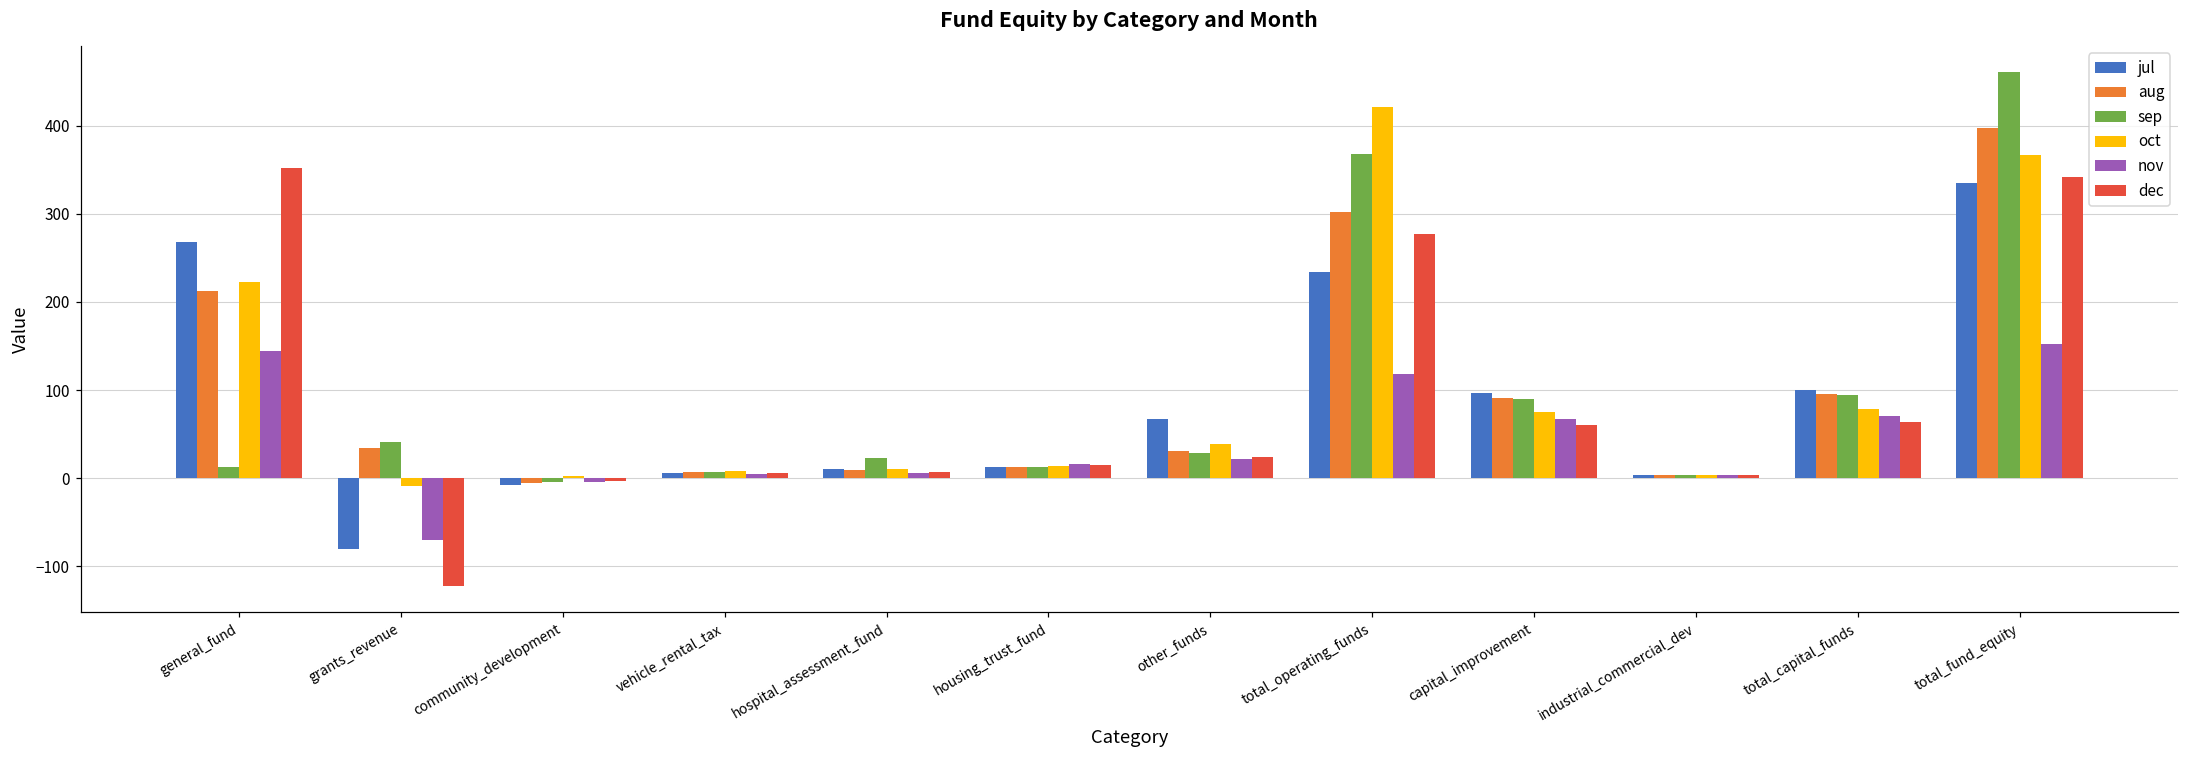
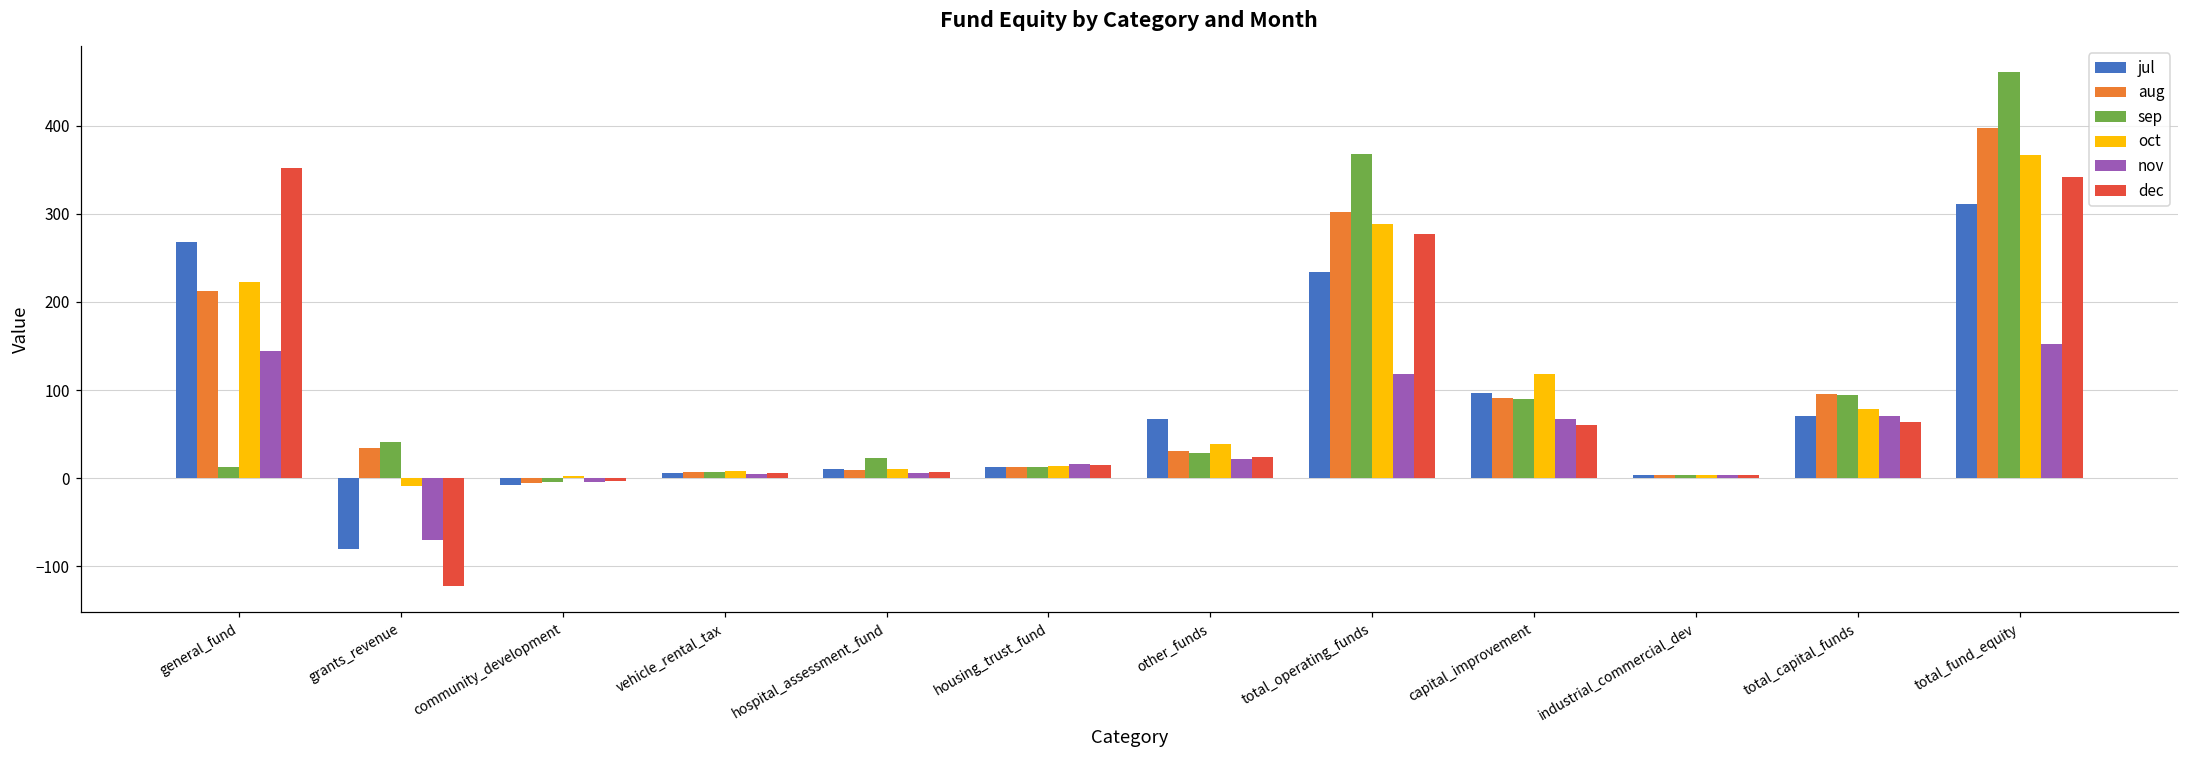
  {
    "jul": {
      "general_fund": 270,
      "grants_revenue": -80,
      "community_development": -10,
      "vehicle_rental_tax": 10,
      "hospital_assessment_fund": 10,
      "housing_trust_fund": 10,
      "other_funds": 70,
      "total_operating_funds": 230,
      "capital_improvement": 100,
      "industrial_commercial_dev": 0,
-     "total_capital_funds": 100,
-     "total_fund_equity": 330
+     "total_capital_funds": 70,
+     "total_fund_equity": 310
    },
    "sep": {
      "general_fund": 10,
      "grants_revenue": 40,
      "community_development": 0,
      "vehicle_rental_tax": 10,
      "hospital_assessment_fund": 20,
      "housing_trust_fund": 10,
      "other_funds": 30,
      "total_operating_funds": 370,
      "capital_improvement": 90,
      "industrial_commercial_dev": 0,
      "total_capital_funds": 90,
      "total_fund_equity": 460
    },
    "oct": {
      "general_fund": 220,
      "grants_revenue": -10,
      "vehicle_rental_tax": 10,
      "hospital_assessment_fund": 10,
      "housing_trust_fund": 10,
      "other_funds": 40,
-     "total_operating_funds": 420,
-     "capital_improvement": 70,
+     "total_operating_funds": 290,
+     "capital_improvement": 120,
      "industrial_commercial_dev": 0,
      "total_capital_funds": 80,
      "total_fund_equity": 370
    },
    "nov": {
      "general_fund": 140,
      "grants_revenue": -70,
      "community_development": 0,
      "vehicle_rental_tax": 10,
      "hospital_assessment_fund": 10,
      "housing_trust_fund": 20,
      "other_funds": 20,
      "total_operating_funds": 120,
      "capital_improvement": 70,
      "industrial_commercial_dev": 0,
      "total_capital_funds": 70,
      "total_fund_equity": 150
    }
  }
